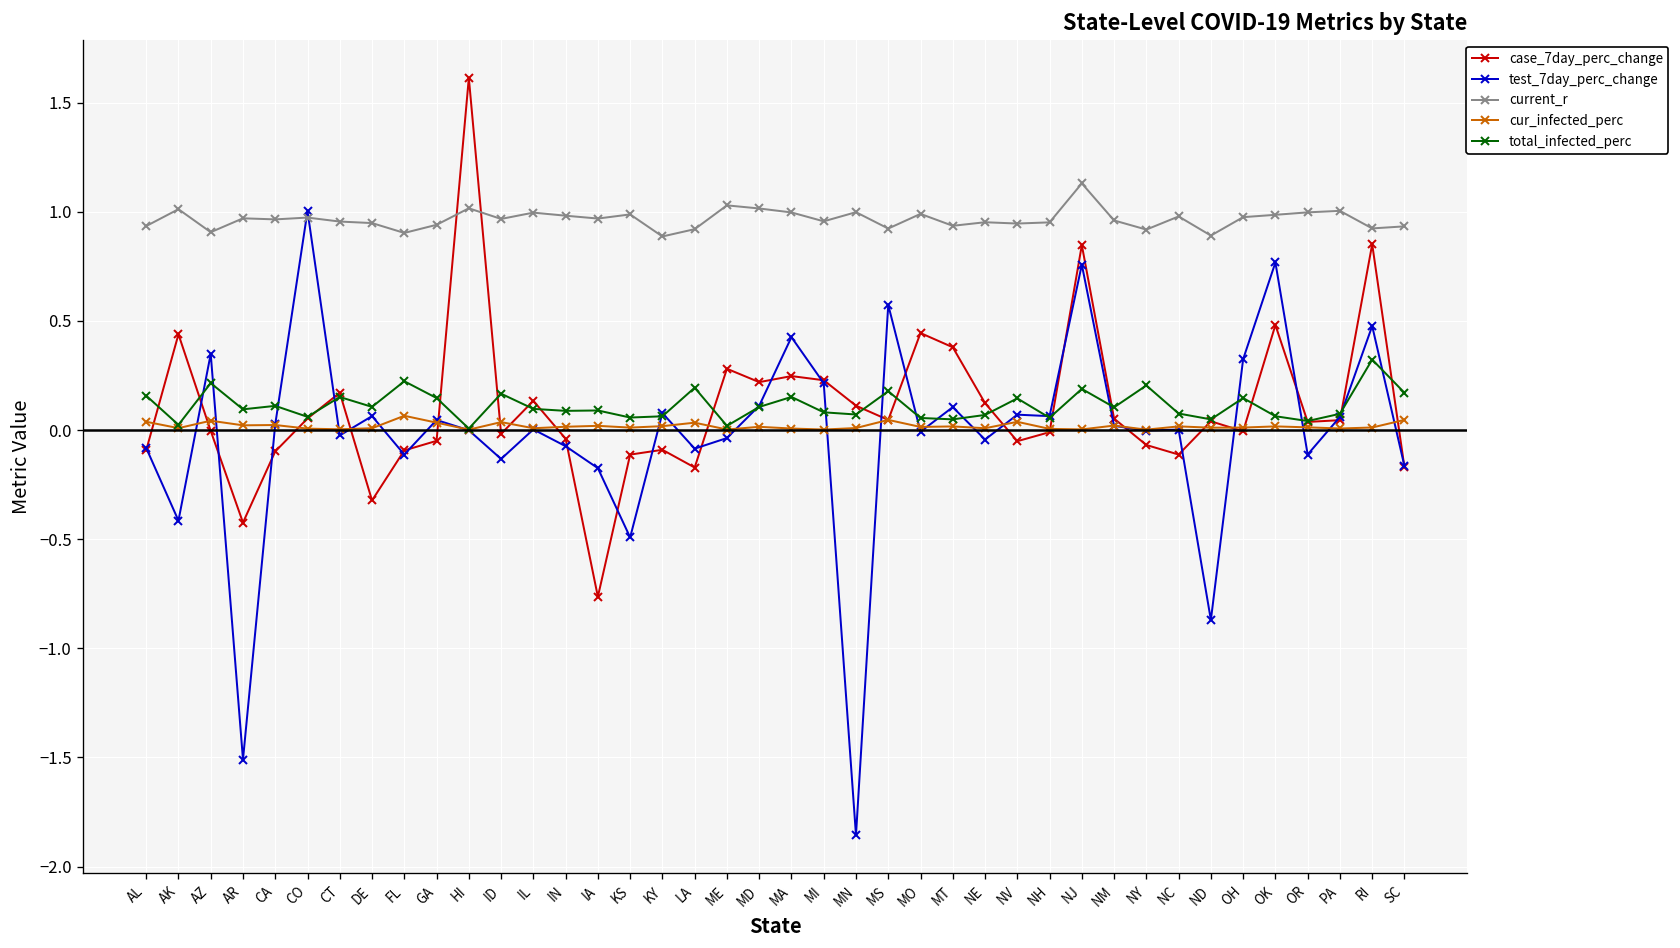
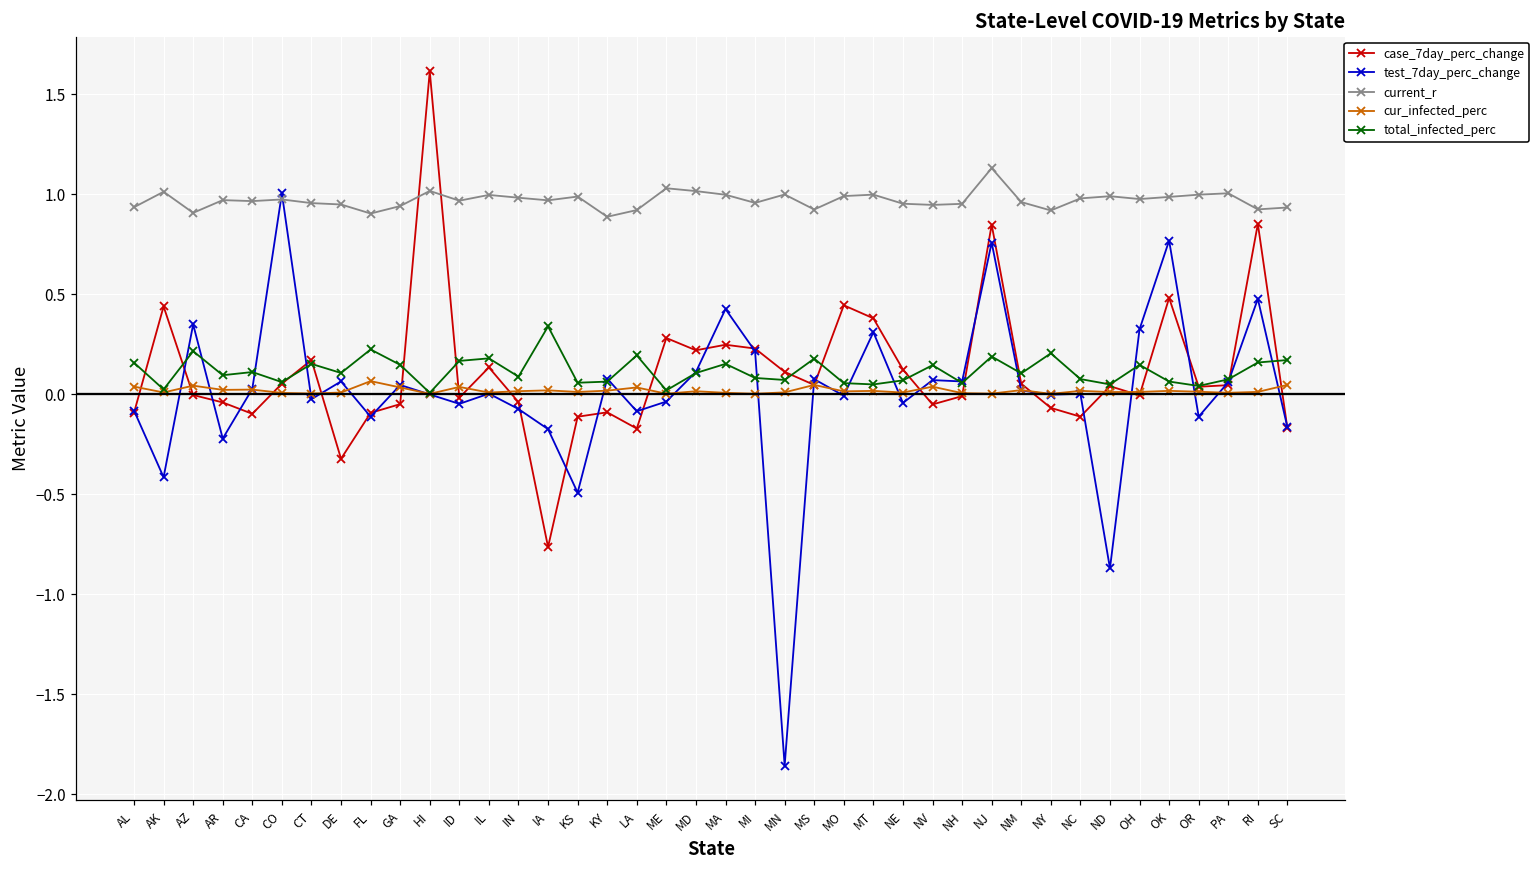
  {
    "case_7day_perc_change": {
      "AK": 0.44,
      "AZ": 0.00,
-     "AR": -0.42,
+     "AR": -0.04,
      "CA": -0.10,
      "CT": 0.17,
      "DE": -0.32,
      "FL": -0.09,
      "GA": -0.05,
      "HI": 1.61,
      "ID": -0.02,
      "IL": 0.13,
      "IN": -0.04,
      "IA": -0.76,
      "KS": -0.11,
      "KY": -0.09,
      "LA": -0.17,
      "ME": 0.28,
      "MD": 0.22,
      "MA": 0.25,
      "MN": 0.11,
      "MO": 0.44,
      "MT": 0.38,
      "NE": 0.12,
      "NV": -0.05,
      "NH": -0.01,
      "NJ": 0.85,
      "NM": 0.05,
      "NY": -0.07,
      "NC": -0.11,
      "OH": -0.01,
      "OK": 0.48,
      "PA": 0.05,
      "RI": 0.85
    },
    "test_7day_perc_change": {
      "AK": -0.41,
      "AZ": 0.35,
-     "AR": -1.51,
+     "AR": -0.22,
      "CO": 1.00,
      "CT": -0.02,
      "DE": 0.06,
      "FL": -0.11,
-     "ID": -0.13,
+     "ID": -0.05,
      "IN": -0.07,
      "IA": -0.17,
      "KS": -0.49,
      "KY": 0.08,
      "LA": -0.09,
      "ME": -0.04,
      "MA": 0.43,
      "MN": -1.86,
-     "MS": 0.57,
+     "MS": 0.08,
      "MO": -0.01,
-     "MT": 0.11,
+     "MT": 0.31,
      "NE": -0.04,
      "NV": 0.07,
      "NJ": 0.76,
      "NC": 0.00,
      "ND": -0.87,
      "OH": 0.32,
      "OK": 0.77,
      "OR": -0.11,
      "PA": 0.06,
      "RI": 0.48
    },
    "current_r": {
      "AL": 0.93,
      "AK": 1.01,
      "AZ": 0.91,
      "AR": 0.97,
      "CA": 0.97,
      "CO": 0.97,
      "CT": 0.96,
      "DE": 0.95,
      "FL": 0.90,
      "GA": 0.94,
      "HI": 1.02,
      "ID": 0.97,
      "IL": 1.00,
      "IN": 0.98,
      "IA": 0.97,
      "KS": 0.99,
      "KY": 0.89,
      "LA": 0.92,
      "ME": 1.03,
      "MD": 1.02,
      "MA": 1.00,
      "MI": 0.96,
      "MN": 1.00,
      "MS": 0.92,
      "MO": 0.99,
-     "MT": 0.94,
+     "MT": 1.00,
      "NE": 0.95,
      "NV": 0.95,
      "NH": 0.95,
      "NJ": 1.13,
      "NM": 0.96,
      "NY": 0.92,
      "NC": 0.98,
-     "ND": 0.89,
+     "ND": 0.99,
      "OH": 0.98,
      "OK": 0.99,
      "OR": 1.00,
      "PA": 1.00,
      "RI": 0.92,
      "SC": 0.93
    },
    "cur_infected_perc": {
      "AL": 0.04,
      "AK": 0.01,
      "AZ": 0.04,
      "AR": 0.02,
      "CO": 0.01,
      "CT": 0.00,
      "DE": 0.01,
      "FL": 0.07,
      "ID": 0.04,
      "IN": 0.02,
      "IA": 0.02,
      "KS": 0.01,
      "KY": 0.02,
      "LA": 0.03,
      "ME": 0.00,
      "MD": 0.01,
      "MA": 0.01,
      "MI": 0.00,
      "MN": 0.01,
      "MO": 0.01,
      "MT": 0.02,
      "NE": 0.01,
      "NV": 0.04,
      "NH": 0.01,
      "NJ": 0.00,
      "NC": 0.02,
      "ND": 0.01,
      "OH": 0.01,
      "OK": 0.02,
      "OR": 0.01,
      "PA": 0.01,
      "RI": 0.01,
      "SC": 0.05
    },
    "total_infected_perc": {
      "AL": 0.16,
      "AK": 0.02,
      "AZ": 0.22,
      "AR": 0.10,
      "CA": 0.11,
      "CT": 0.15,
      "DE": 0.11,
      "FL": 0.22,
      "GA": 0.15,
      "ID": 0.17,
-     "IL": 0.10,
+     "IL": 0.18,
      "IN": 0.09,
-     "IA": 0.09,
+     "IA": 0.34,
      "KS": 0.06,
      "KY": 0.06,
      "LA": 0.19,
      "ME": 0.02,
      "MA": 0.15,
      "MI": 0.08,
      "MN": 0.07,
      "MS": 0.18,
      "MO": 0.06,
      "MT": 0.05,
      "NE": 0.07,
      "NV": 0.15,
      "NJ": 0.19,
      "NM": 0.10,
      "NY": 0.20,
      "NC": 0.08,
      "OH": 0.15,
      "OK": 0.06,
      "PA": 0.07,
-     "RI": 0.32,
+     "RI": 0.16,
      "SC": 0.17
    }
  }
